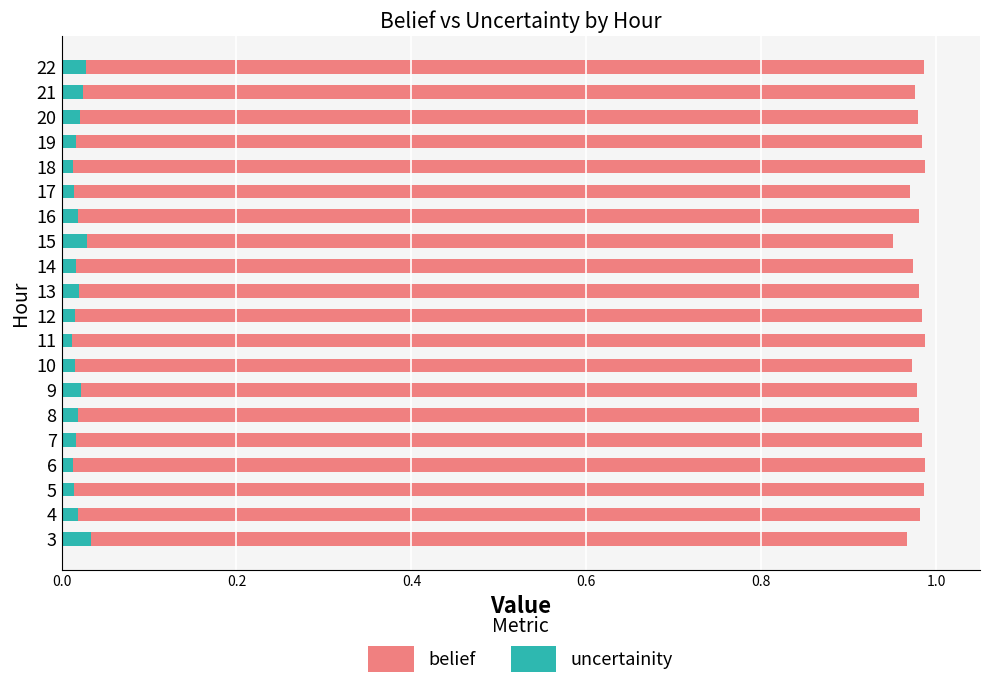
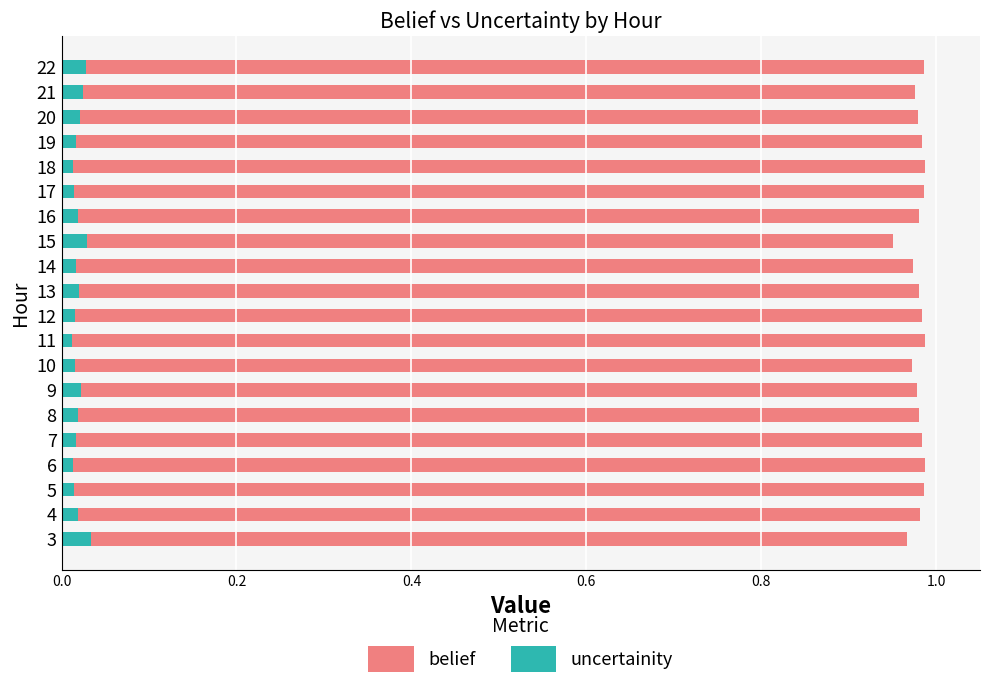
  {
    "belief": {
      "22": 0.99,
      "21": 0.98,
      "20": 0.98,
      "19": 0.98,
      "18": 0.99,
-     "17": 0.97,
+     "17": 0.99,
      "16": 0.98,
      "15": 0.95,
      "14": 0.97,
      "13": 0.98,
      "12": 0.98,
      "11": 0.99,
      "10": 0.97,
      "9": 0.98,
      "8": 0.98,
      "7": 0.98,
      "6": 0.99,
      "5": 0.99,
      "4": 0.98,
      "3": 0.97
    }
  }
